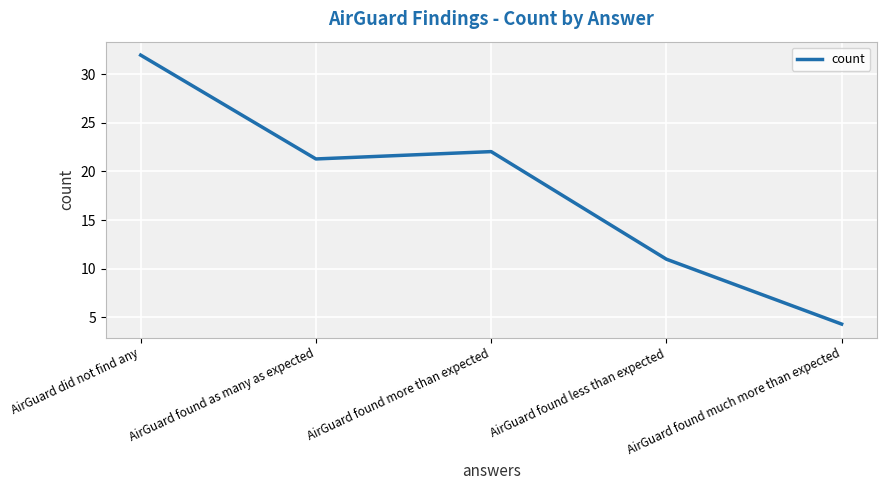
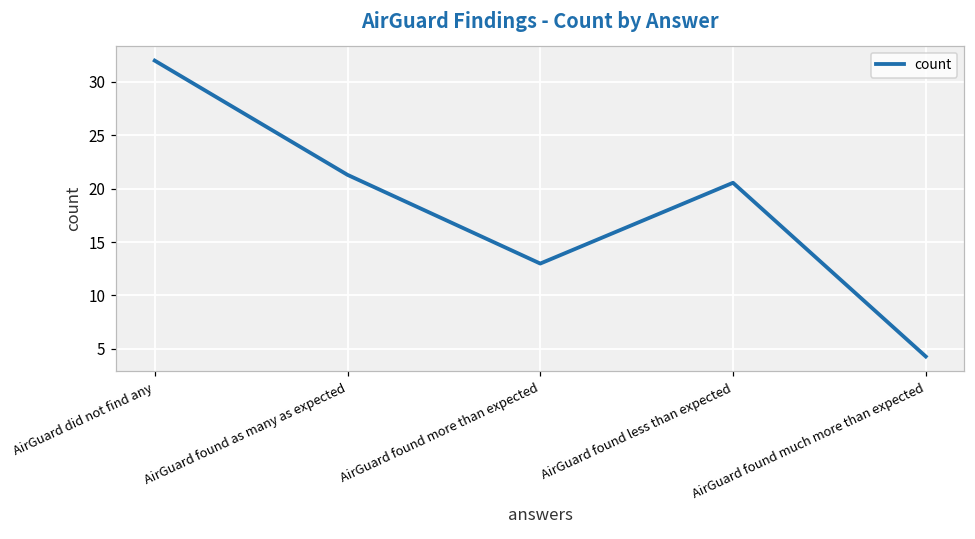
  {
    "AirGuard did not find any": 32,
    "AirGuard found as many as expected": 21,
-   "AirGuard found more than expected": 22,
-   "AirGuard found less than expected": 11,
+   "AirGuard found more than expected": 13,
+   "AirGuard found less than expected": 21,
    "AirGuard found much more than expected": 4
  }
